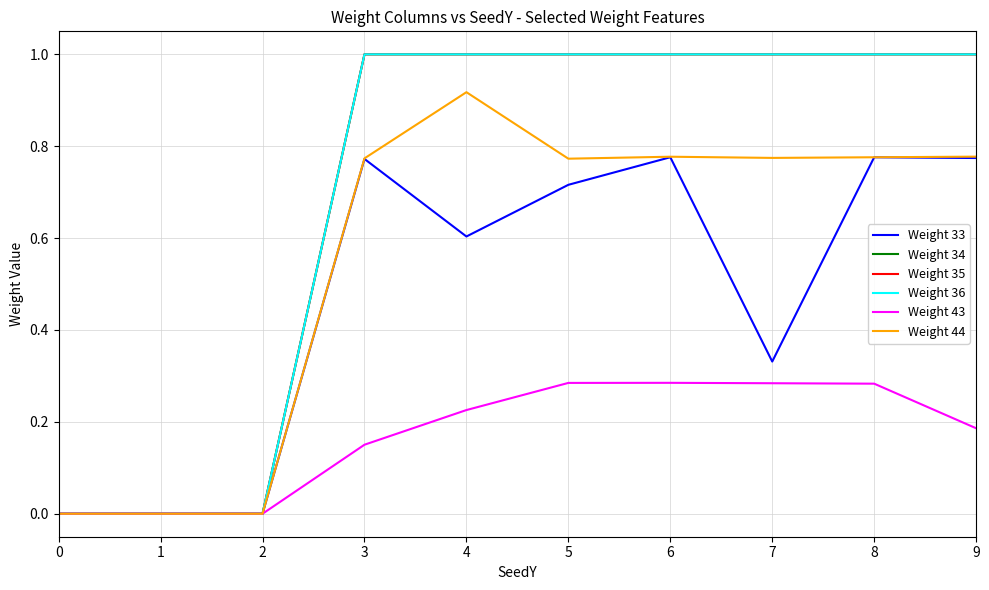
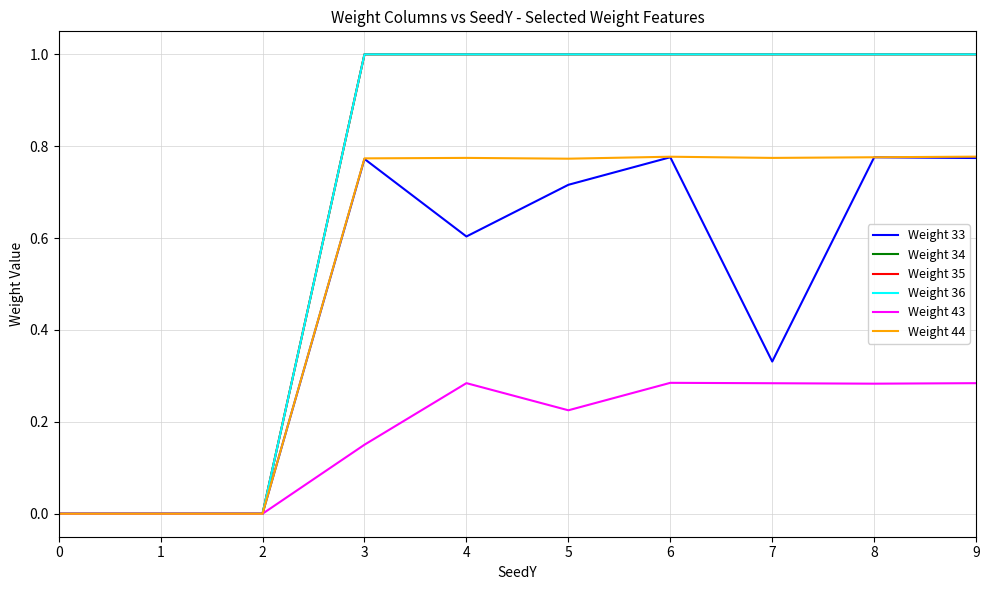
  {
    "Weight 33": {
      "4": 0.60,
      "5": 0.72,
      "7": 0.33
    },
    "Weight 36": {
      "3": 1.00,
      "4": 1.00,
      "5": 1.00,
      "6": 1.00,
      "7": 1.00,
      "8": 1.00,
      "9": 1.00
    },
    "Weight 43": {
      "3": 0.15,
-     "4": 0.23,
-     "5": 0.28,
+     "4": 0.28,
+     "5": 0.23,
      "6": 0.28,
      "7": 0.28,
      "8": 0.28,
-     "9": 0.19
+     "9": 0.28
    },
    "Weight 44": {
-     "4": 0.92,
+     "4": 0.77,
      "5": 0.77,
      "7": 0.77
    }
  }
